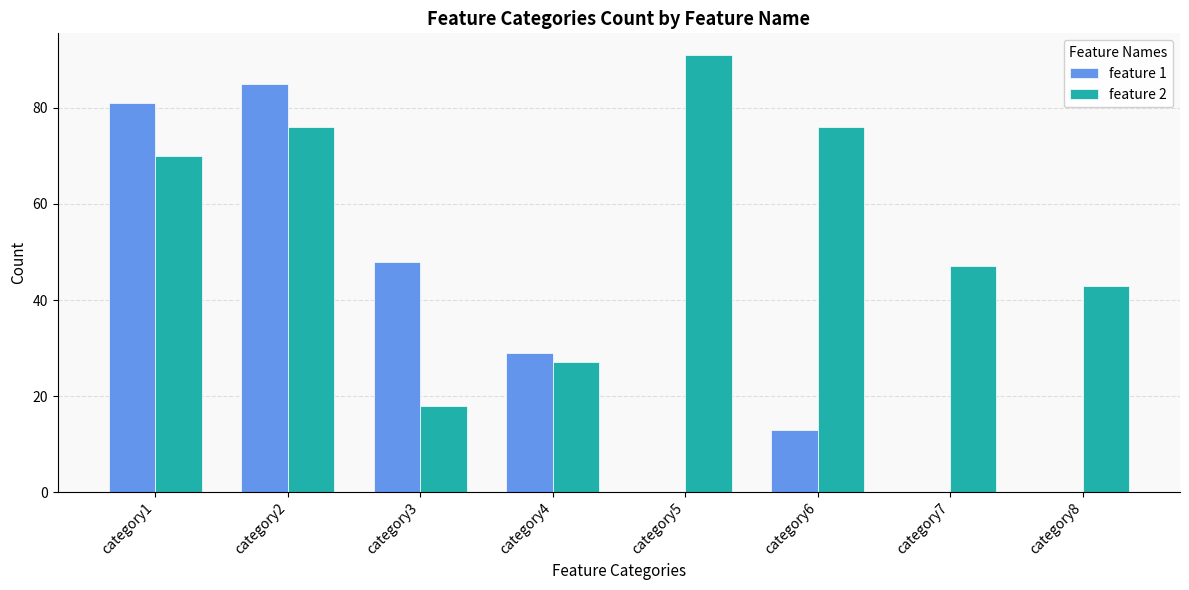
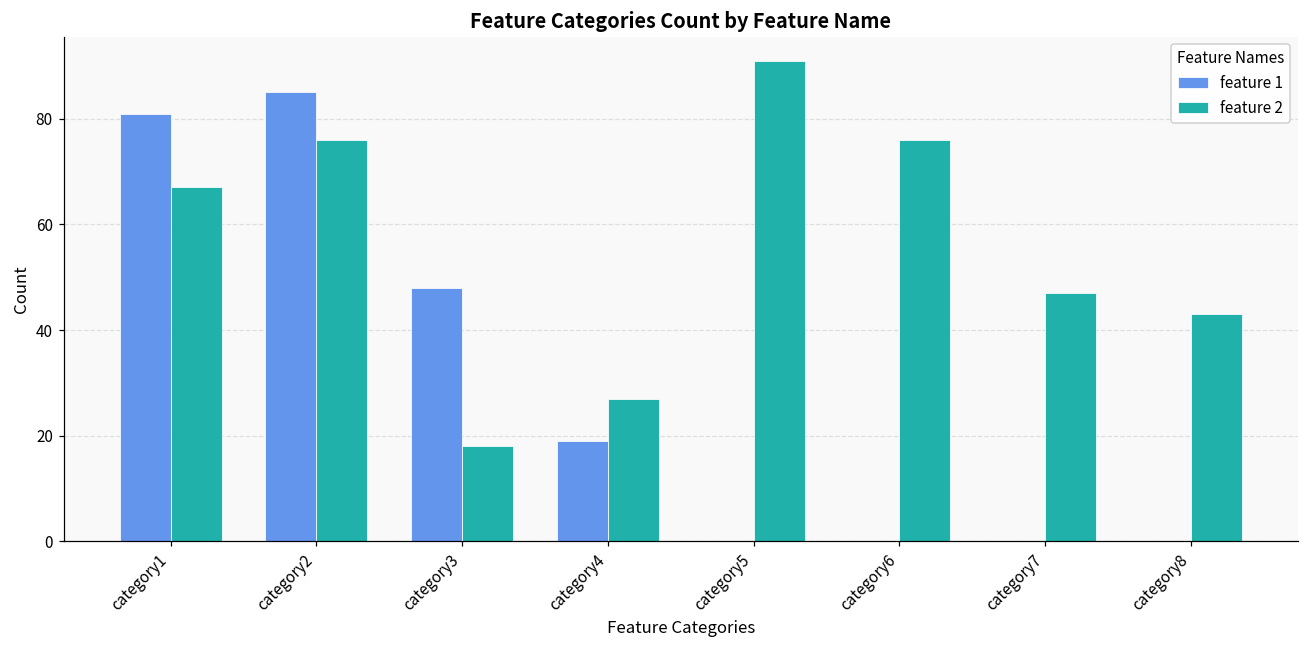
  {
    "feature 1": {
      "category1": 81,
      "category2": 85,
      "category3": 48,
-     "category4": 29,
+     "category4": 19,
      "category5": 0,
-     "category6": 13,
+     "category6": 0,
      "category7": 0,
      "category8": 0
    },
    "feature 2": {
-     "category1": 70,
+     "category1": 67,
      "category2": 76,
      "category3": 18,
      "category4": 27,
      "category5": 91,
      "category6": 76,
      "category7": 47,
      "category8": 43
    }
  }
